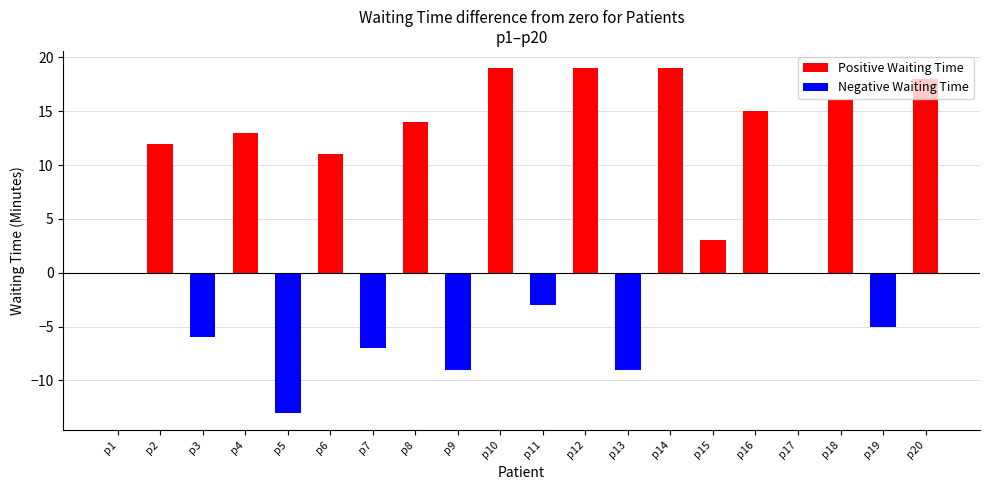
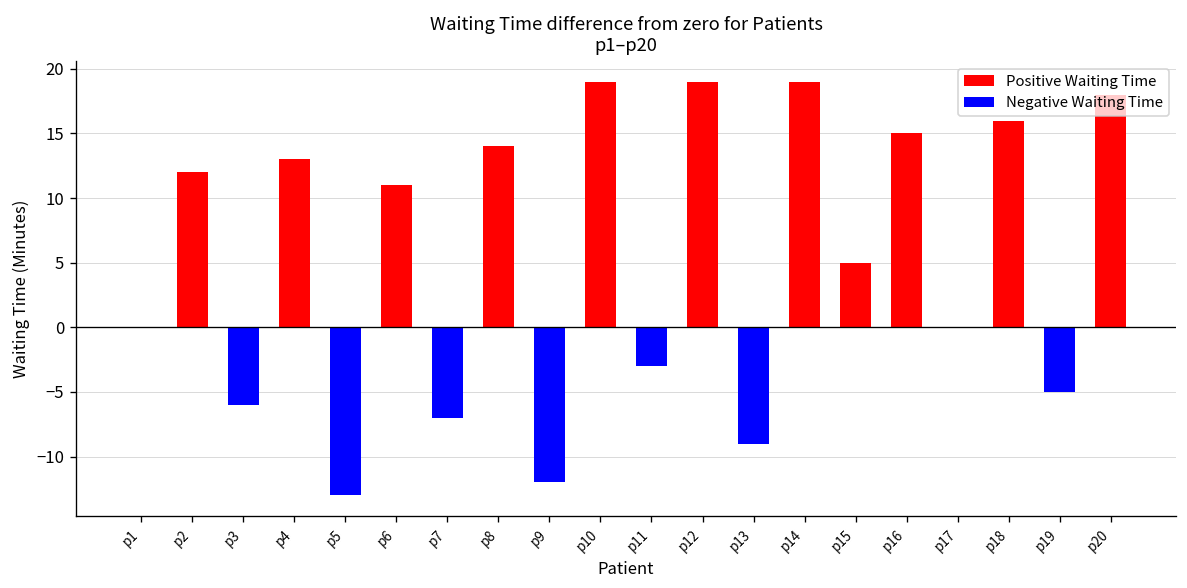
  {
    "p1": 0,
    "p2": 12,
    "p3": -6,
    "p4": 13,
    "p5": -13,
    "p6": 11,
    "p7": -7,
    "p8": 14,
-   "p9": -9,
+   "p9": -12,
    "p10": 19,
    "p11": -3,
    "p12": 19,
    "p13": -9,
    "p14": 19,
-   "p15": 3,
+   "p15": 5,
    "p16": 15,
    "p17": 0,
    "p18": 16,
    "p19": -5
  }
